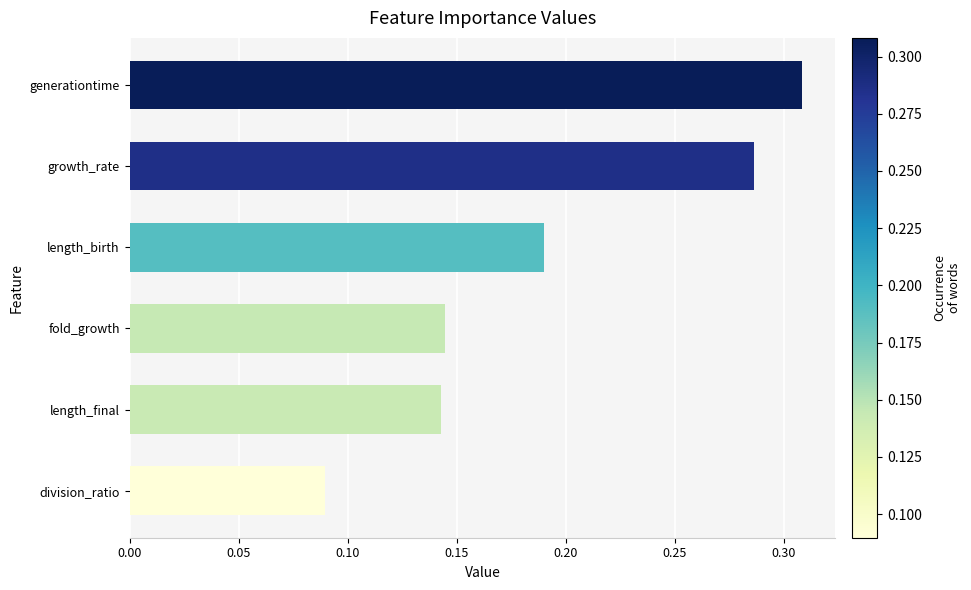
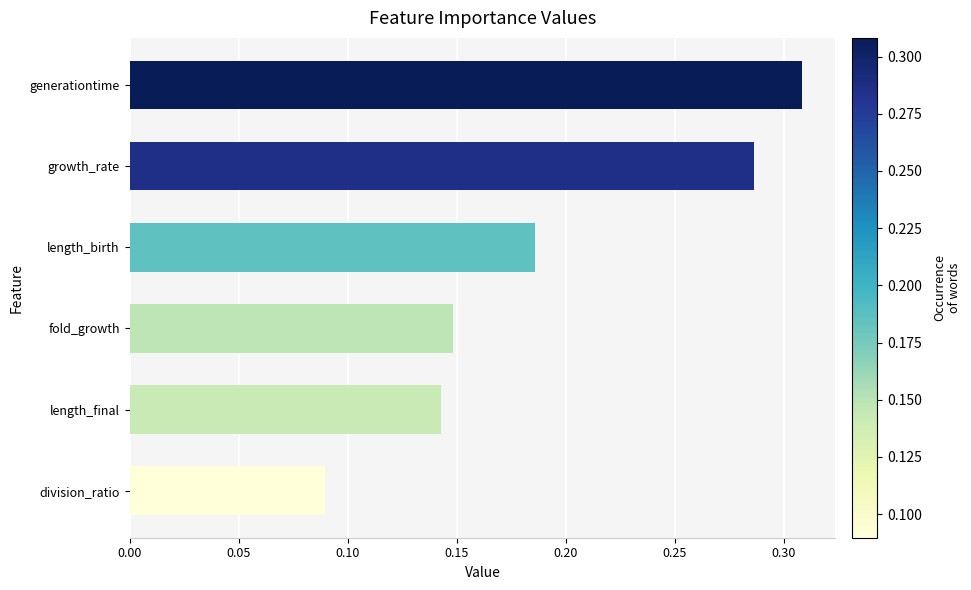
  {
    "generationtime": 0.308,
    "growth_rate": 0.286,
-   "length_birth": 0.190,
-   "fold_growth": 0.144,
+   "length_birth": 0.186,
+   "fold_growth": 0.148,
    "length_final": 0.143,
    "division_ratio": 0.090
  }
